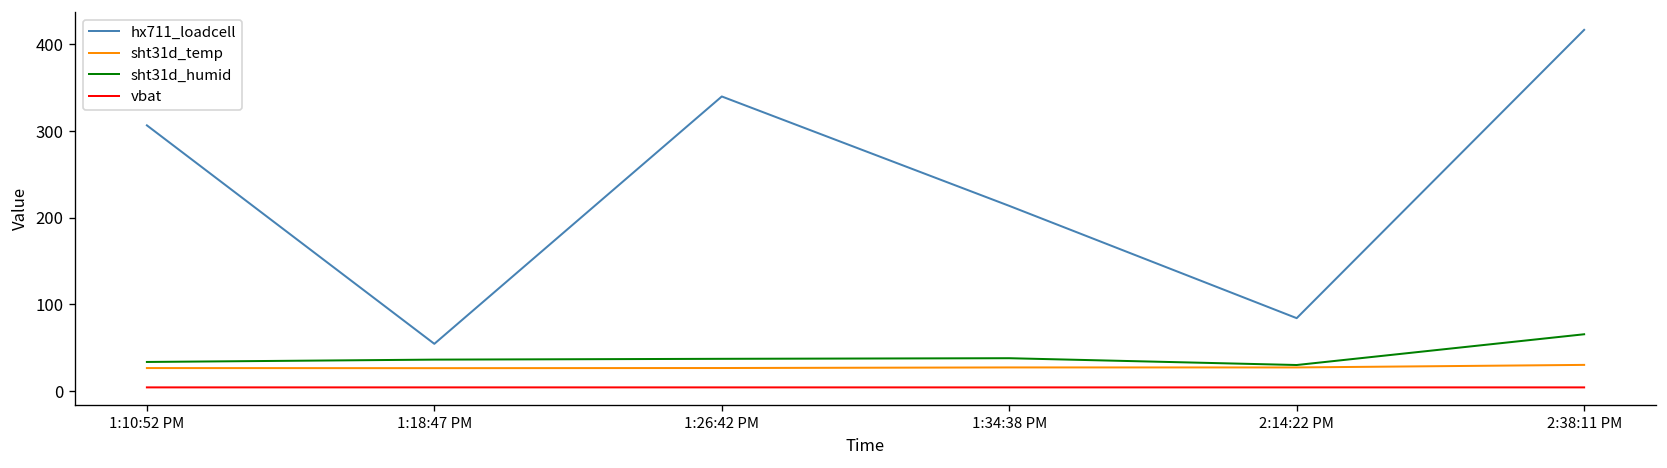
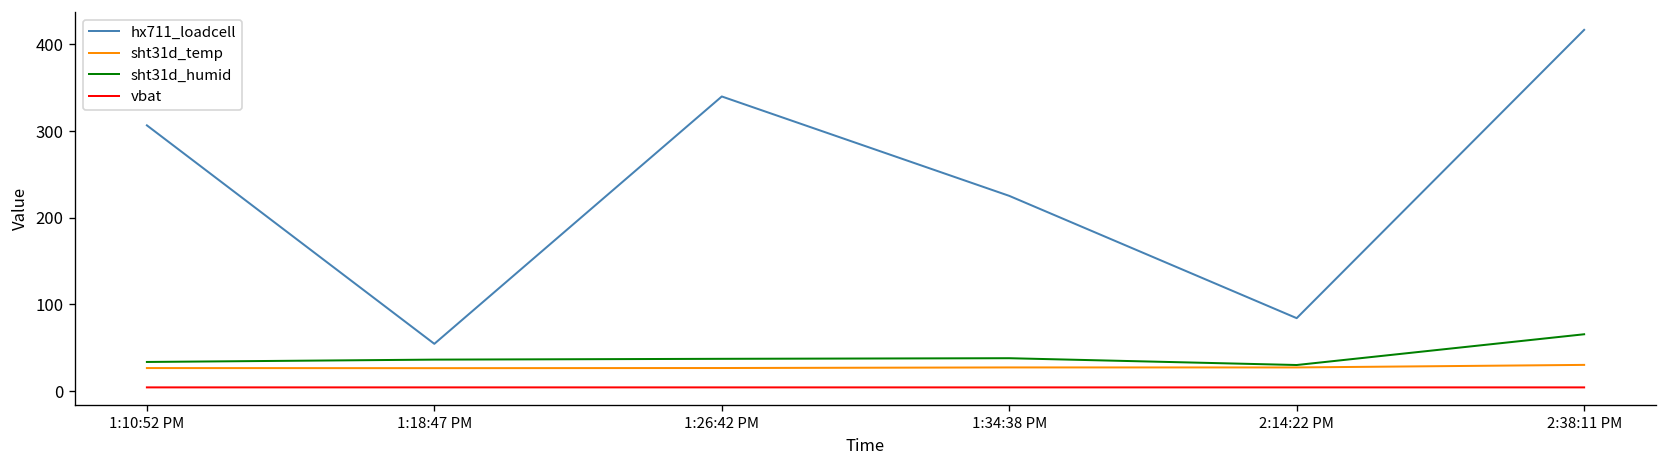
  {
    "hx711_loadcell": {
      "1:10:52 PM": 310,
      "1:18:47 PM": 50,
      "1:26:42 PM": 340,
-     "1:34:38 PM": 210,
+     "1:34:38 PM": 230,
      "2:14:22 PM": 80,
      "2:38:11 PM": 420
    },
    "sht31d_temp": {
      "1:10:52 PM": 30,
      "1:18:47 PM": 30,
      "1:26:42 PM": 30,
      "1:34:38 PM": 30,
      "2:38:11 PM": 30
    },
    "sht31d_humid": {
      "1:10:52 PM": 30,
      "1:18:47 PM": 40,
      "1:26:42 PM": 40,
      "1:34:38 PM": 40,
      "2:38:11 PM": 70
    },
    "vbat": {
      "1:10:52 PM": 0,
      "1:18:47 PM": 0,
      "1:26:42 PM": 0,
      "1:34:38 PM": 0,
      "2:14:22 PM": 0,
      "2:38:11 PM": 0
    }
  }
